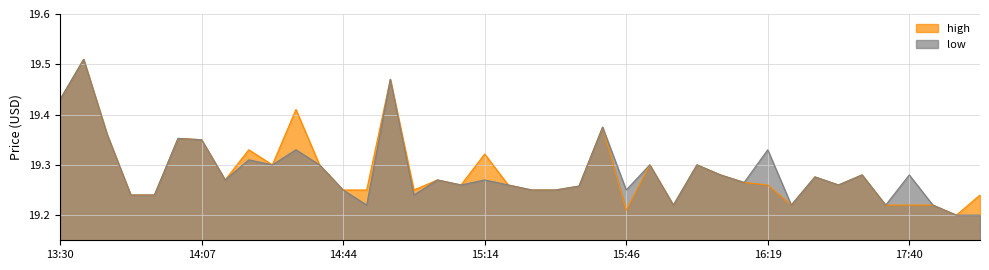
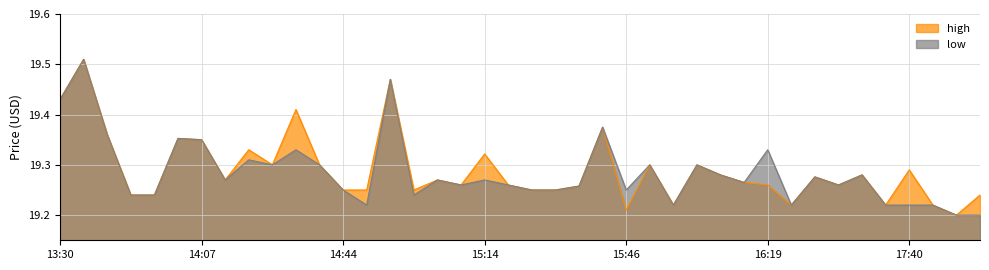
  {
    "high": {
      "15:14": 19.32,
      "15:46": 19.21,
      "16:19": 19.26,
-     "17:40": 19.22
+     "17:40": 19.29
    },
    "low": {
      "15:14": 19.27,
      "15:46": 19.25,
      "16:19": 19.33,
-     "17:40": 19.28
+     "17:40": 19.22
    }
  }
